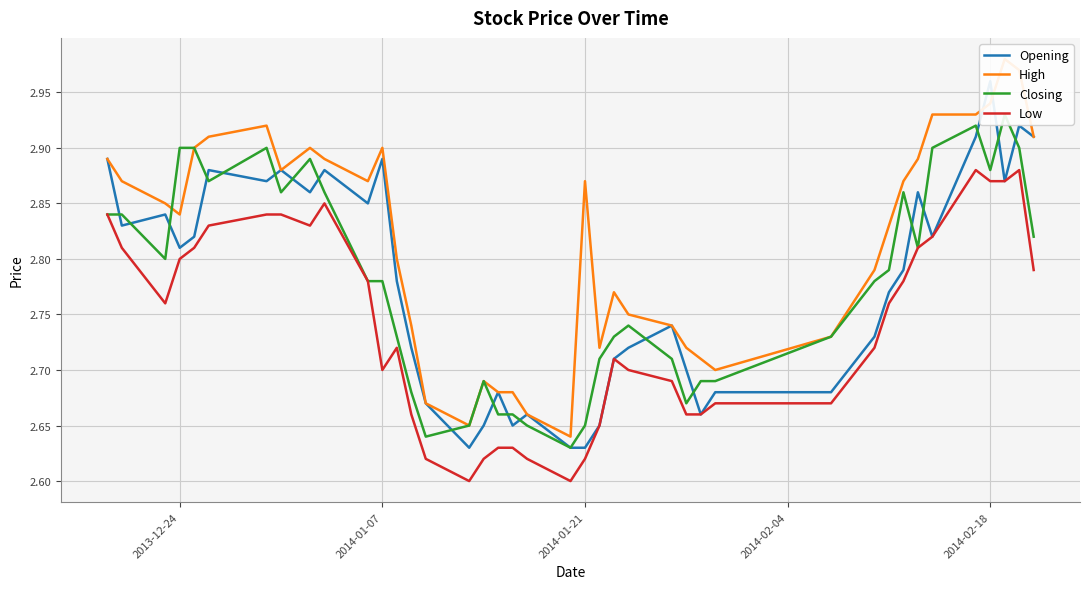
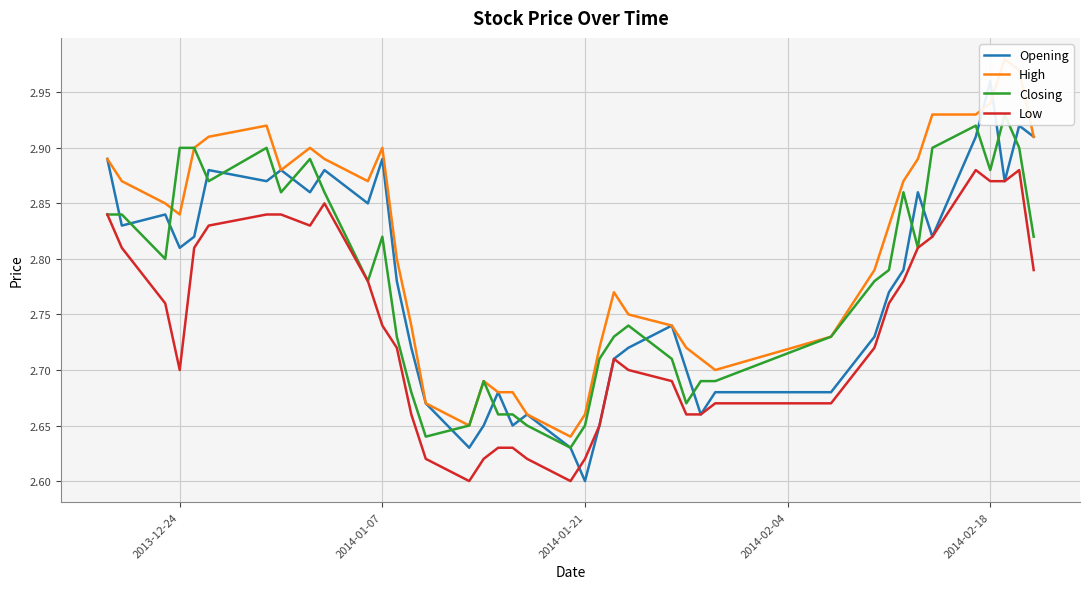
  {
    "Opening": {
      "2013-12-24": 2.81,
      "2014-01-07": 2.89,
-     "2014-01-21": 2.63
+     "2014-01-21": 2.60
    },
    "High": {
      "2013-12-24": 2.84,
      "2014-01-07": 2.90,
-     "2014-01-21": 2.87
+     "2014-01-21": 2.66
    },
    "Closing": {
      "2013-12-24": 2.90,
-     "2014-01-07": 2.78,
+     "2014-01-07": 2.82,
      "2014-01-21": 2.65,
      "2014-02-18": 2.88
    },
    "Low": {
-     "2013-12-24": 2.8,
-     "2014-01-07": 2.70,
+     "2013-12-24": 2.7,
+     "2014-01-07": 2.74,
      "2014-01-21": 2.62,
      "2014-02-18": 2.87
    }
  }
